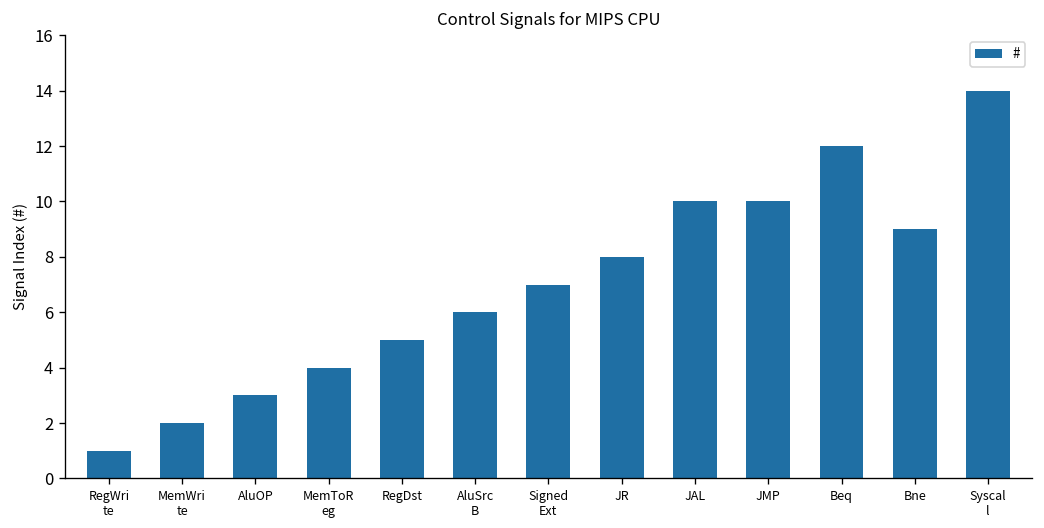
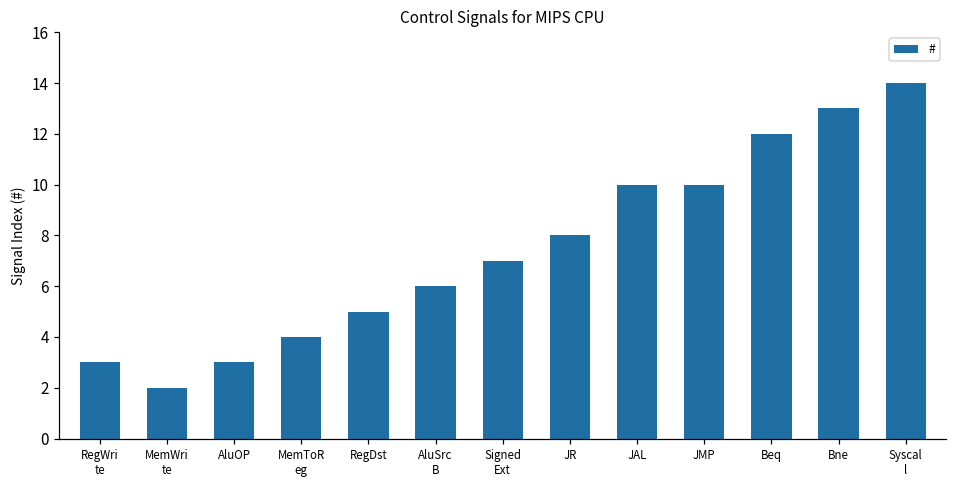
  {
-   "RegWri te": 1,
+   "RegWri te": 3,
    "MemWri te": 2,
    "AluOP": 3,
    "MemToR eg": 4,
    "RegDst": 5,
    "AluSrc B": 6,
    "Signed Ext": 7,
    "JR": 8,
    "JAL": 10,
    "JMP": 10,
    "Beq": 12,
-   "Bne": 9,
+   "Bne": 13,
    "Syscal l": 14
  }
